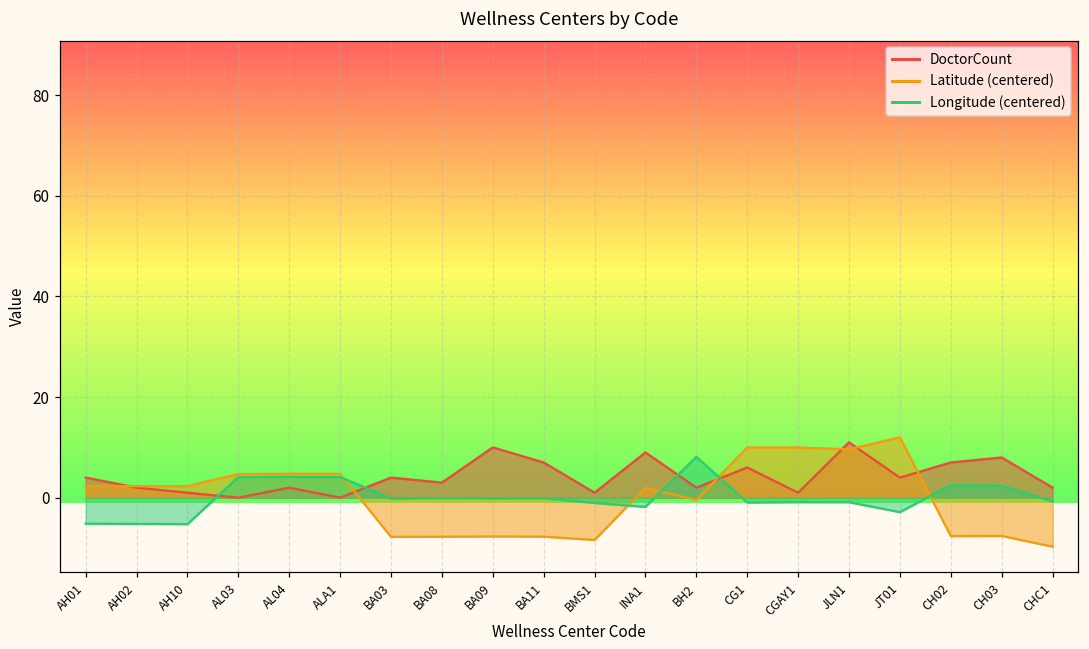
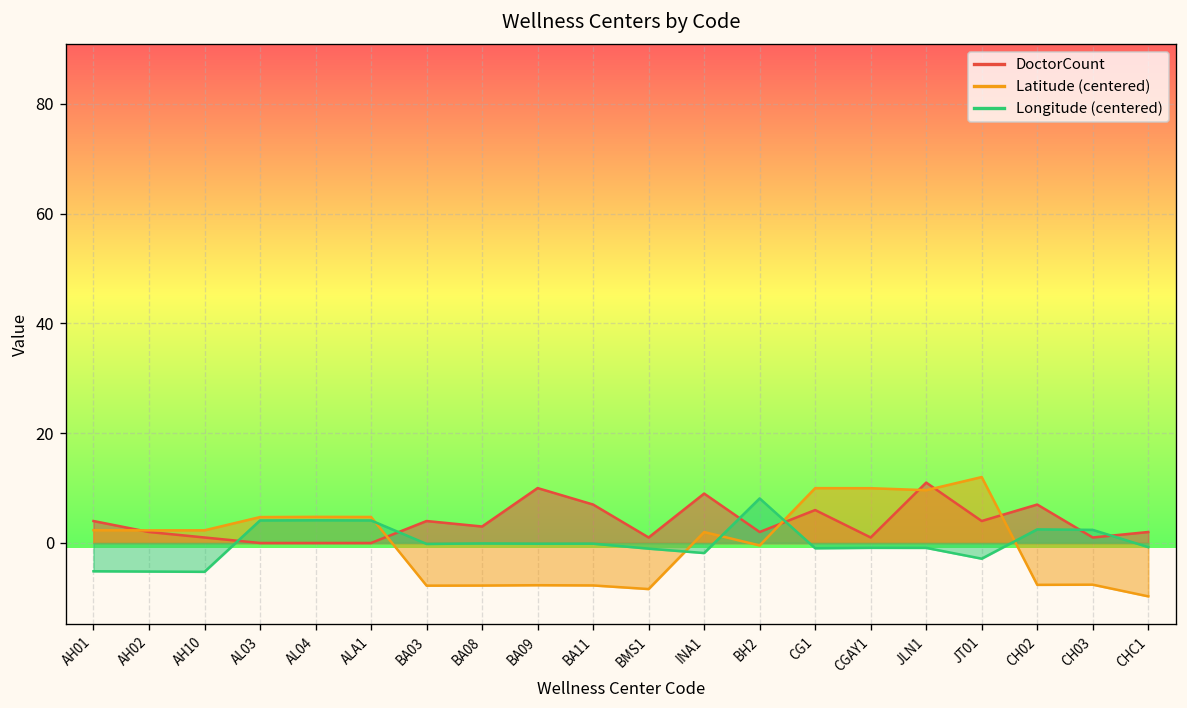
  {
    "DoctorCount": {
      "AH01": 4,
      "AH10": 1,
      "AL03": 0,
-     "AL04": 2,
+     "AL04": 0,
      "ALA1": 0,
      "BA03": 4,
      "BA08": 3,
      "BA09": 10,
      "BA11": 7,
      "BMS1": 1,
      "INA1": 9,
      "BH2": 2,
      "CG1": 6,
      "CGAY1": 1,
      "JLN1": 11,
      "JT01": 4,
      "CH02": 7,
-     "CH03": 8,
+     "CH03": 1,
      "CHC1": 2
    }
  }
